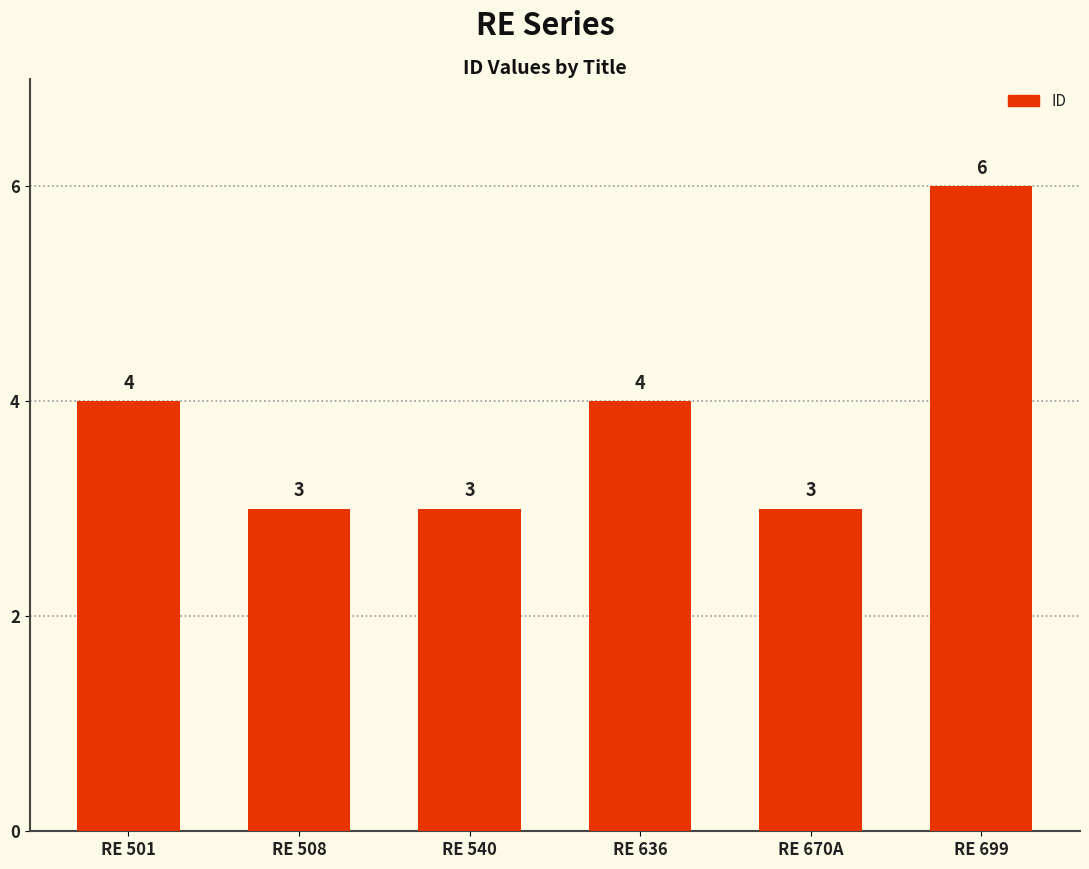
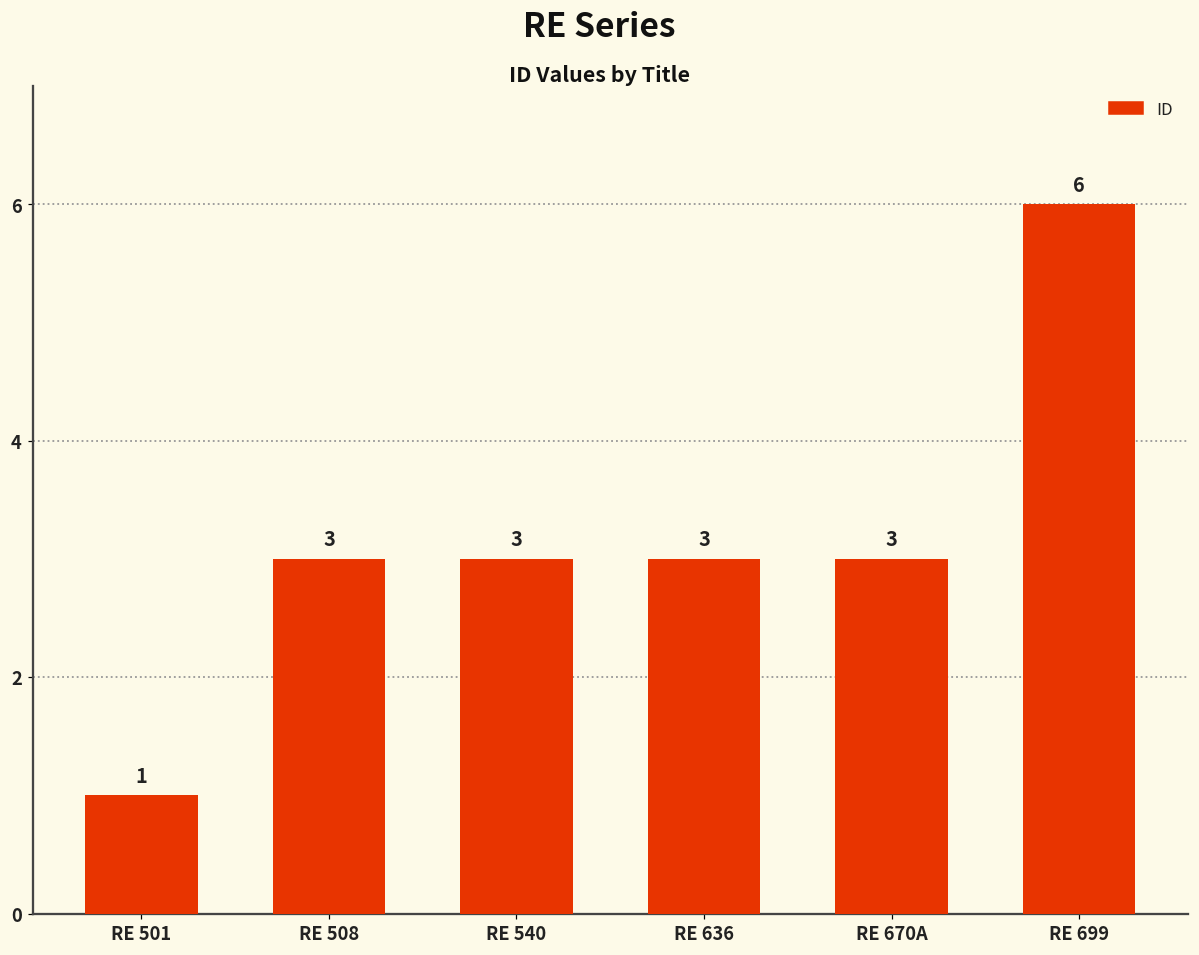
  {
-   "RE 501": 4,
+   "RE 501": 1,
    "RE 508": 3,
    "RE 540": 3,
-   "RE 636": 4,
+   "RE 636": 3,
    "RE 670A": 3,
    "RE 699": 6
  }
